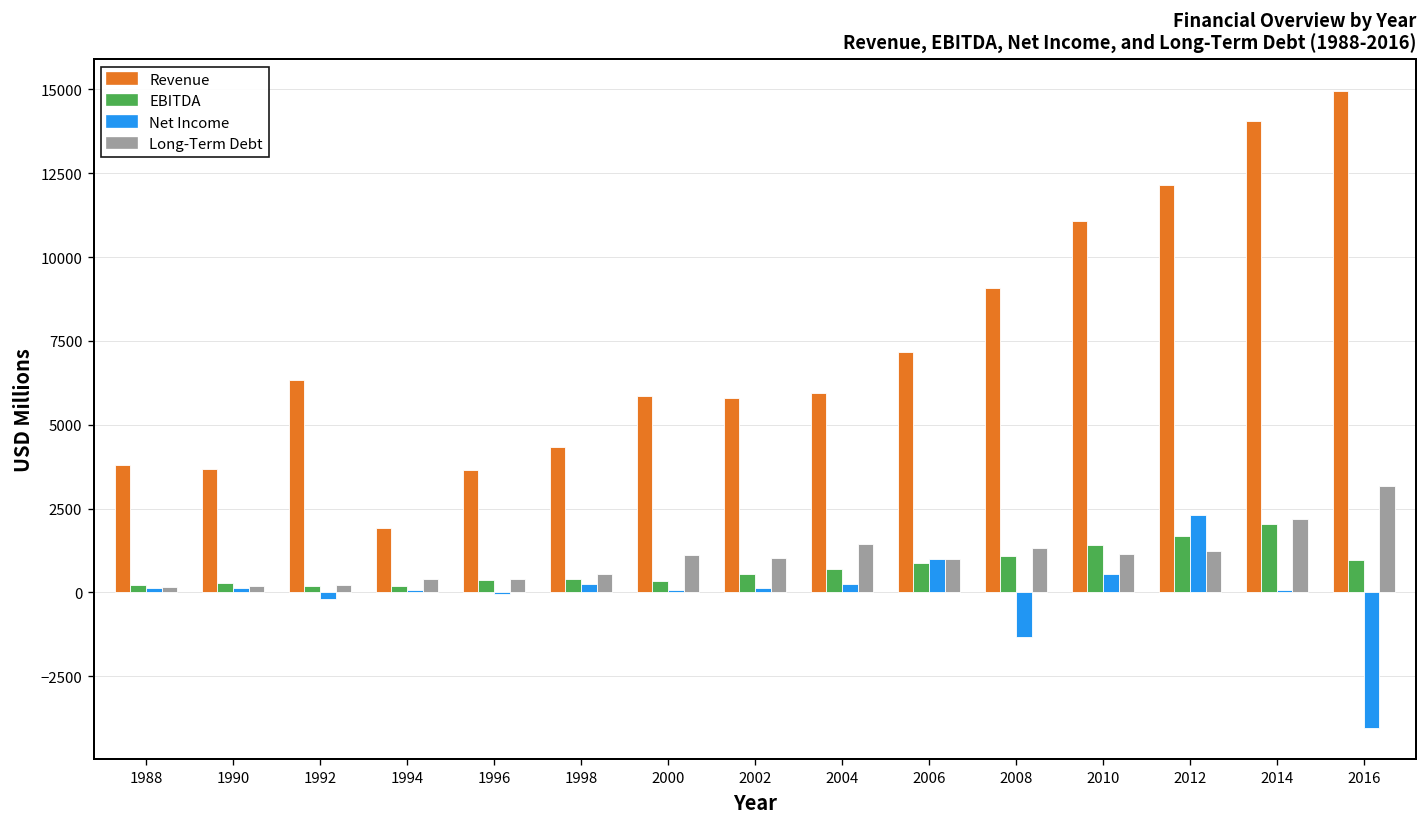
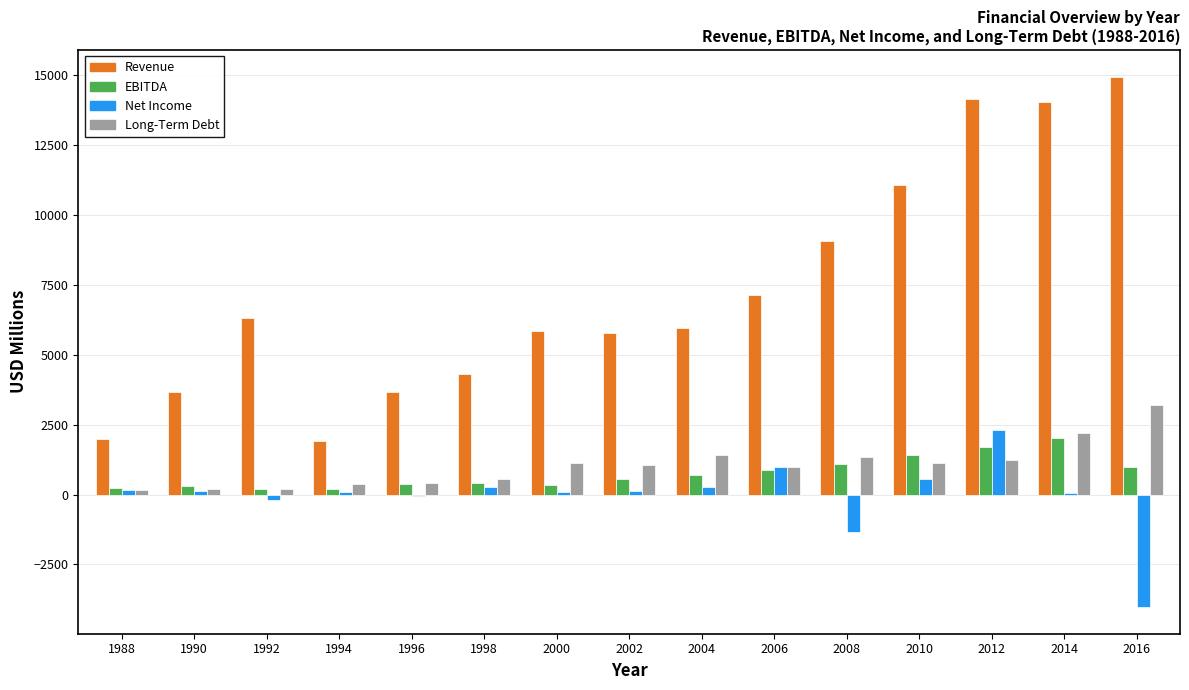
  {
    "Revenue": {
-     "1988": 3800,
+     "1988": 2000,
      "1990": 3700,
      "1992": 6300,
      "1994": 1900,
      "1996": 3700,
      "1998": 4300,
      "2000": 5900,
      "2002": 5800,
      "2004": 5900,
      "2006": 7200,
      "2008": 9100,
      "2010": 11100,
-     "2012": 12200,
+     "2012": 14200,
      "2014": 14100,
      "2016": 15000
    }
  }
